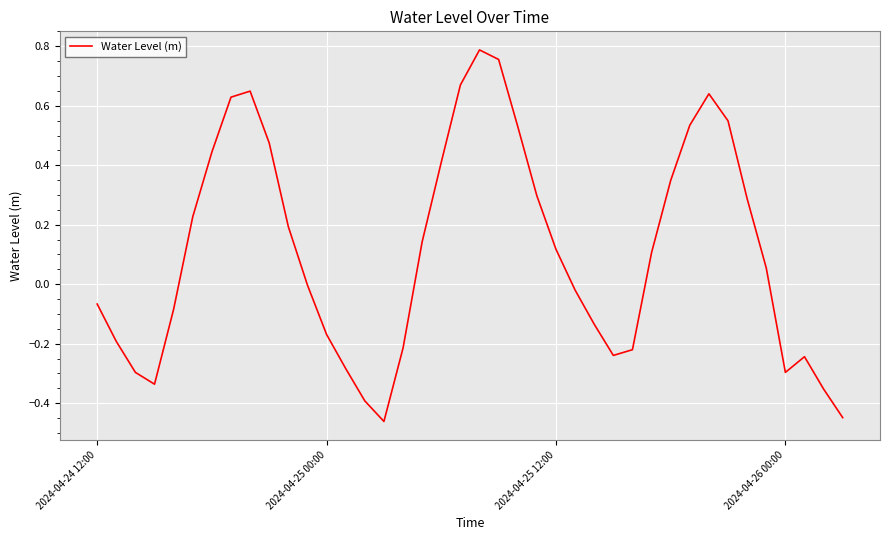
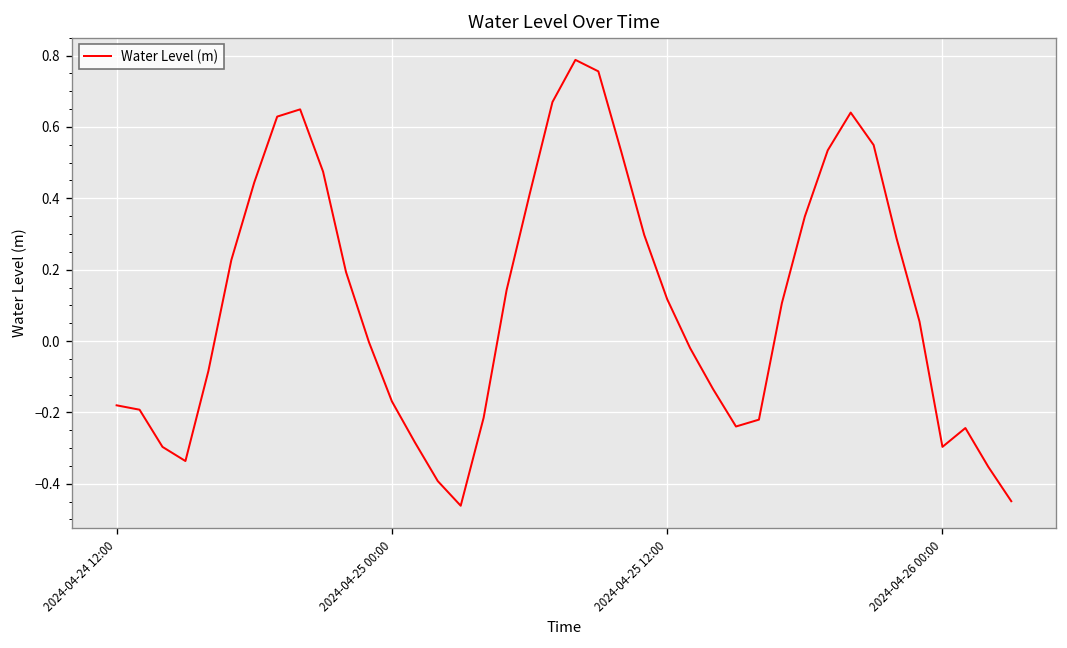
  {
-   "2024-04-24 12:00": -0.07,
+   "2024-04-24 12:00": -0.18,
    "2024-04-25 00:00": -0.17,
    "2024-04-25 12:00": 0.12,
    "2024-04-26 00:00": -0.30
  }
